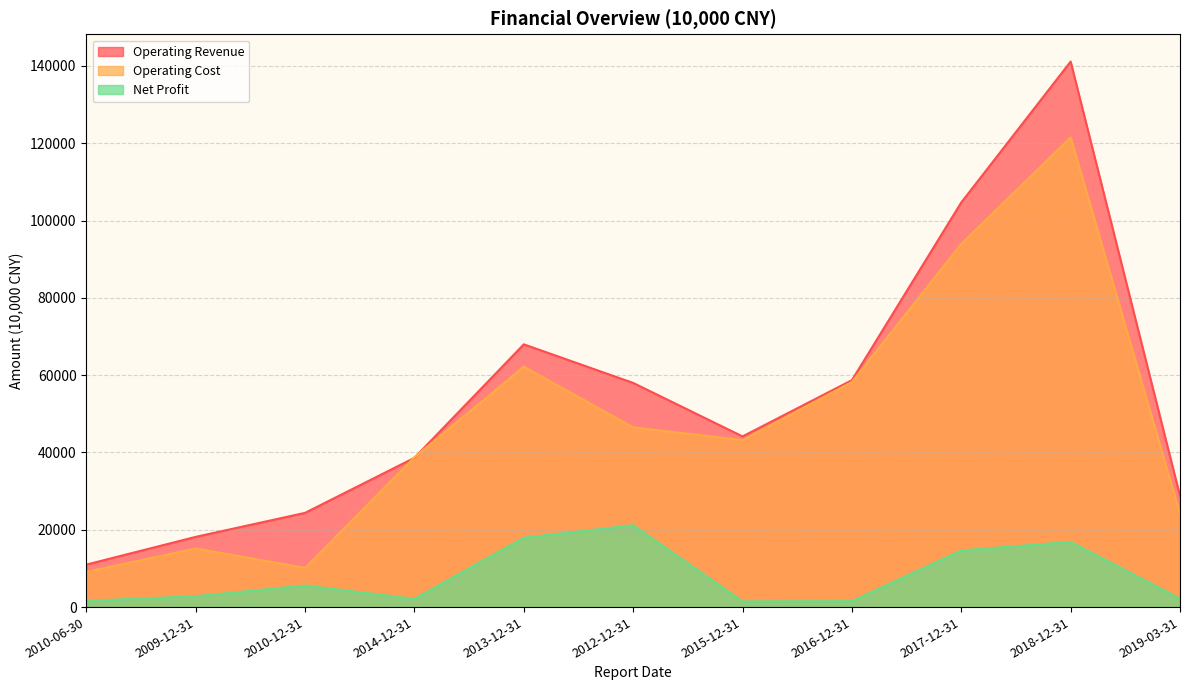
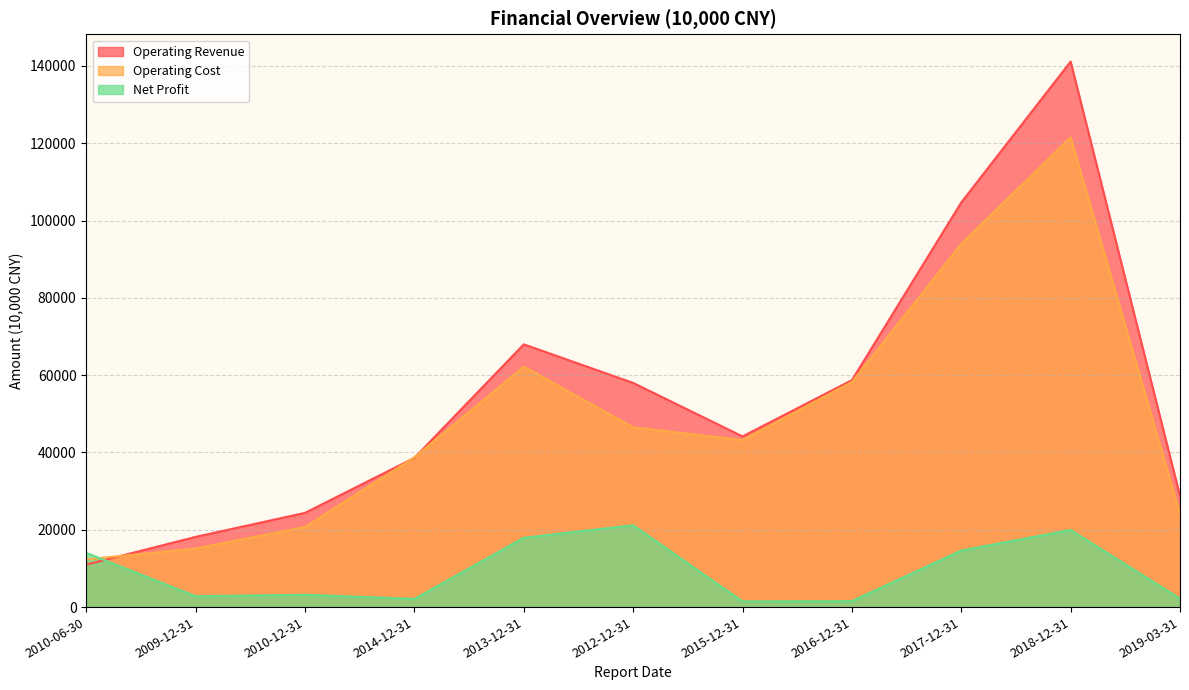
  {
    "Operating Revenue": {
      "2010-06-30": 11000,
      "2009-12-31": 18000,
      "2010-12-31": 24000,
      "2013-12-31": 68000,
      "2012-12-31": 58000,
      "2015-12-31": 44000,
      "2017-12-31": 105000,
      "2018-12-31": 141000,
      "2019-03-31": 29000
    },
    "Operating Cost": {
-     "2010-06-30": 9000,
+     "2010-06-30": 12000,
      "2009-12-31": 15000,
-     "2010-12-31": 10000,
+     "2010-12-31": 21000,
      "2013-12-31": 62000,
      "2012-12-31": 46000,
      "2015-12-31": 43000,
      "2017-12-31": 94000,
      "2018-12-31": 122000,
      "2019-03-31": 24000
    },
    "Net Profit": {
-     "2010-06-30": 2000,
+     "2010-06-30": 14000,
      "2009-12-31": 3000,
-     "2010-12-31": 6000,
+     "2010-12-31": 3000,
      "2014-12-31": 2000,
      "2013-12-31": 18000,
      "2012-12-31": 21000,
      "2015-12-31": 1000,
      "2016-12-31": 2000,
      "2017-12-31": 15000,
-     "2018-12-31": 17000,
+     "2018-12-31": 20000,
      "2019-03-31": 2000
    }
  }
